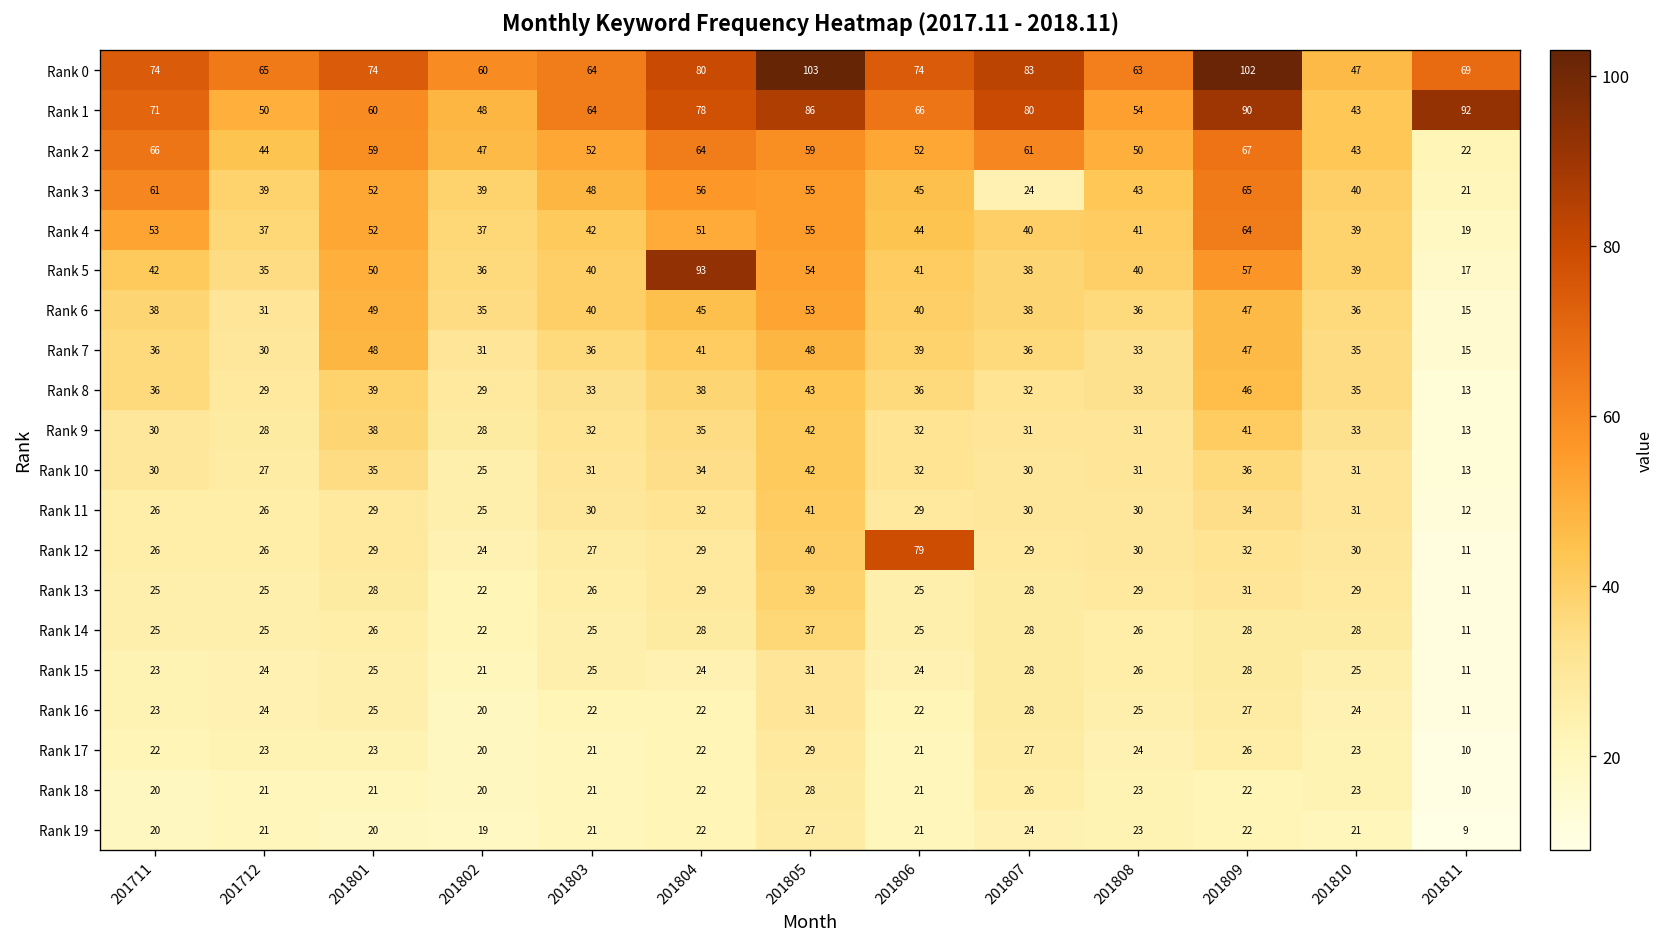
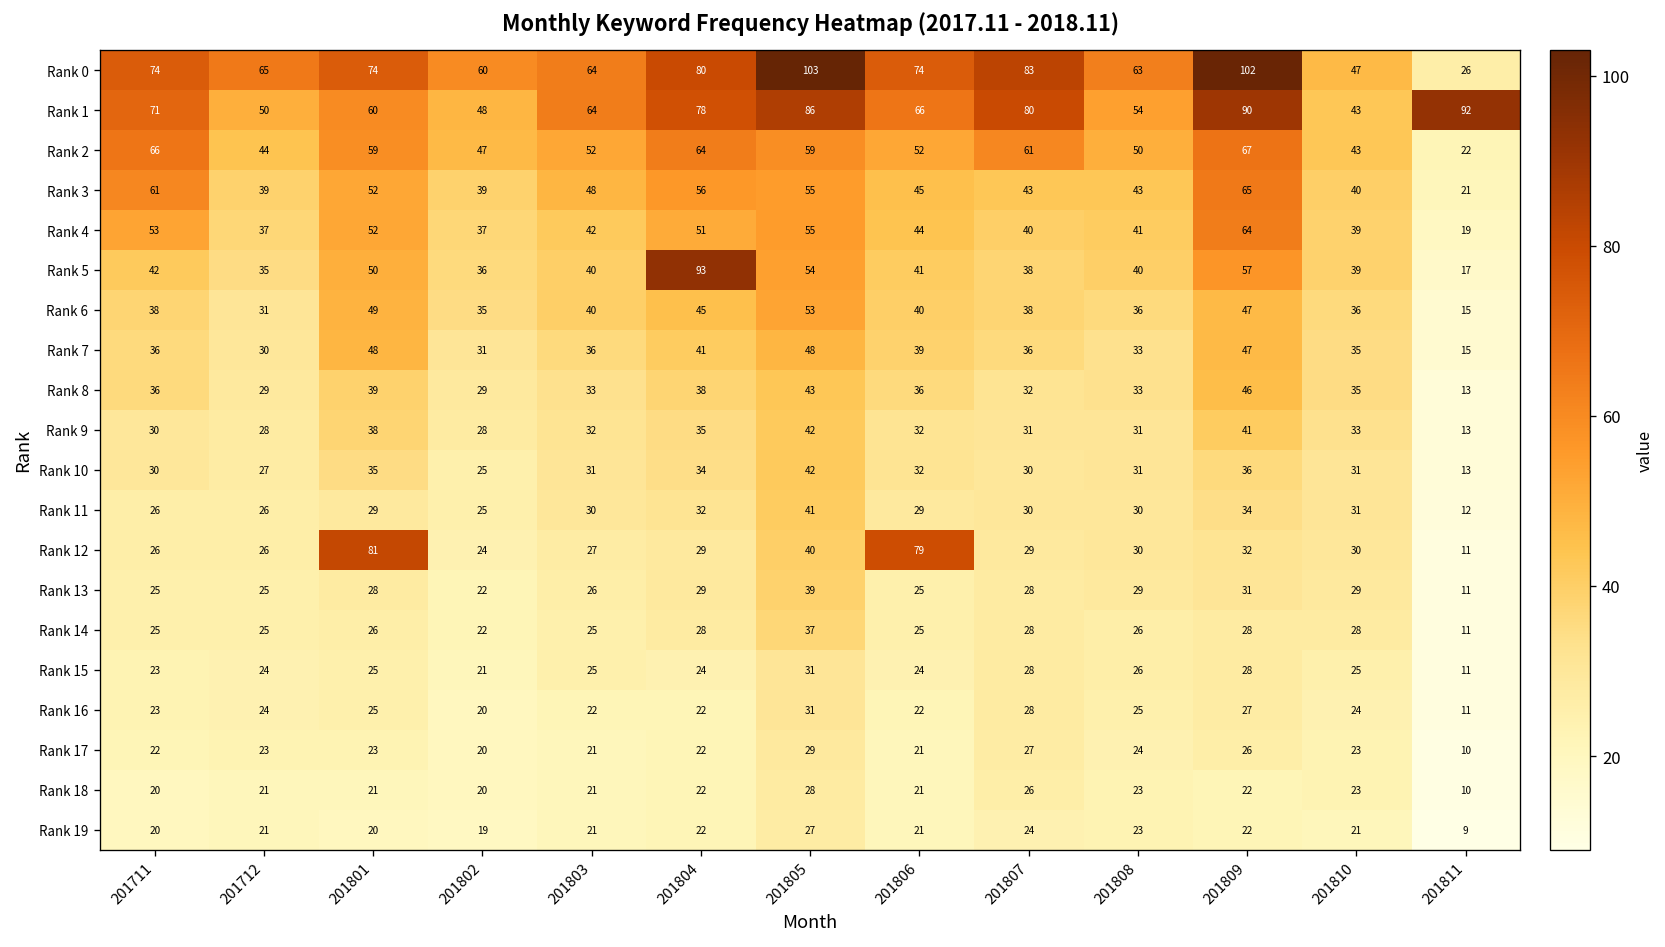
  {
    "Rank 0": {
      "201711": 74,
      "201712": 65,
      "201801": 74,
      "201802": 60,
      "201803": 64,
      "201804": 80,
      "201805": 103,
      "201806": 74,
      "201807": 83,
      "201808": 63,
      "201809": 102,
      "201810": 47,
-     "201811": 69
+     "201811": 26
    },
    "Rank 3": {
      "201711": 61,
      "201712": 39,
      "201801": 52,
      "201802": 39,
      "201803": 48,
      "201804": 56,
      "201805": 55,
      "201806": 45,
-     "201807": 24,
+     "201807": 43,
      "201808": 43,
      "201809": 65,
      "201810": 40,
      "201811": 21
    },
    "Rank 12": {
      "201711": 26,
      "201712": 26,
-     "201801": 29,
+     "201801": 81,
      "201802": 24,
      "201803": 27,
      "201804": 29,
      "201805": 40,
      "201806": 79,
      "201807": 29,
      "201808": 30,
      "201809": 32,
      "201810": 30,
      "201811": 11
    }
  }
